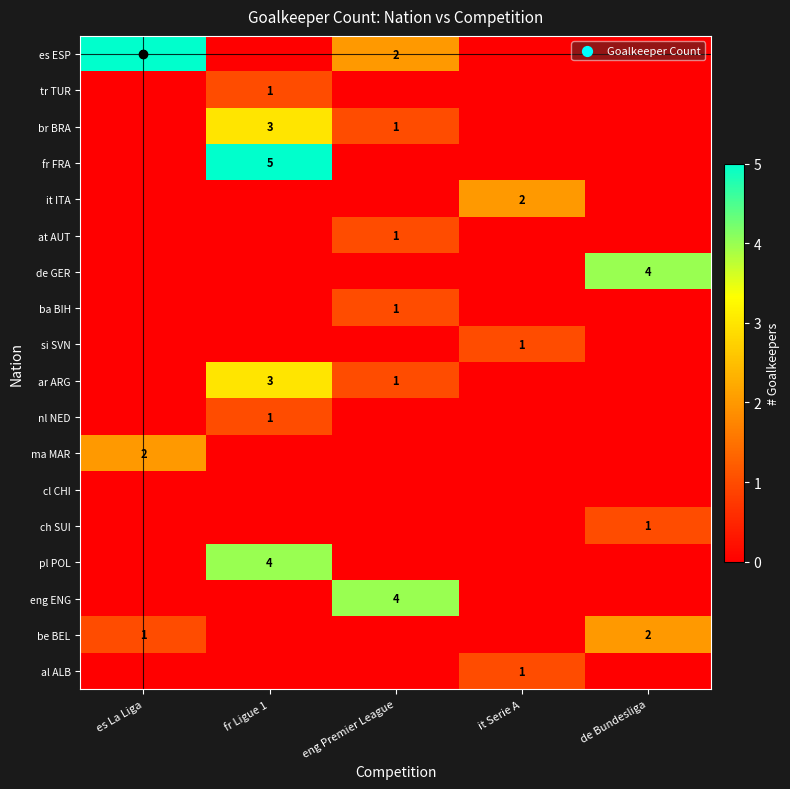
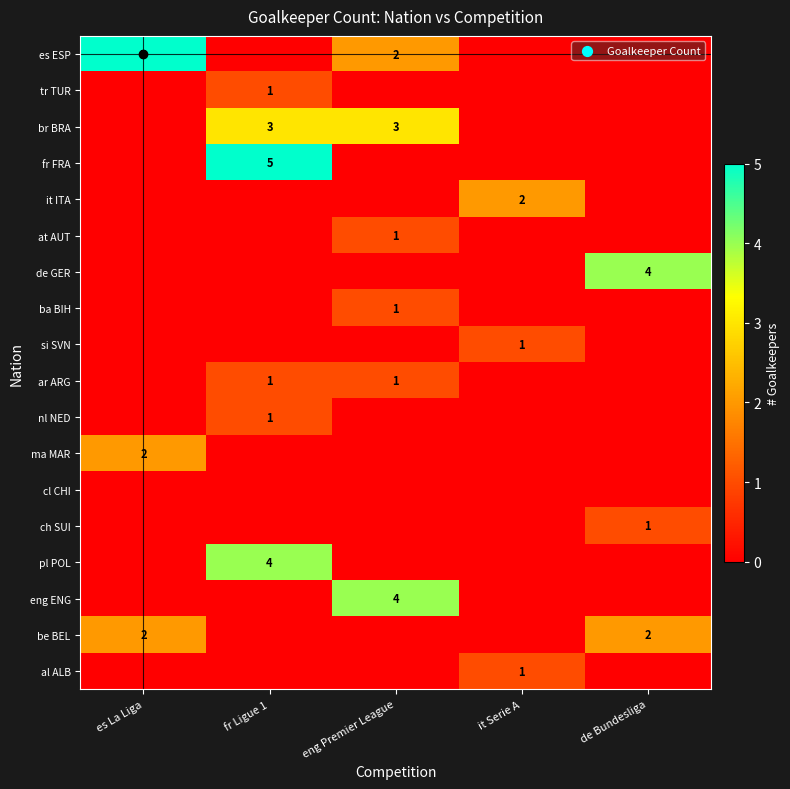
  {
    "es ESP": {
      "eng Premier League": 2
    },
    "tr TUR": {
      "fr Ligue 1": 1
    },
    "br BRA": {
      "fr Ligue 1": 3,
-     "eng Premier League": 1
+     "eng Premier League": 3
    },
    "fr FRA": {
      "fr Ligue 1": 5
    },
    "it ITA": {
      "it Serie A": 2
    },
    "at AUT": {
      "eng Premier League": 1
    },
    "de GER": {
      "de Bundesliga": 4
    },
    "ba BIH": {
      "eng Premier League": 1
    },
    "si SVN": {
      "it Serie A": 1
    },
    "ar ARG": {
-     "fr Ligue 1": 3,
+     "fr Ligue 1": 1,
      "eng Premier League": 1
    },
    "nl NED": {
      "fr Ligue 1": 1
    },
    "ma MAR": {
      "es La Liga": 2
    },
    "ch SUI": {
      "de Bundesliga": 1
    },
    "pl POL": {
      "fr Ligue 1": 4
    },
    "eng ENG": {
      "eng Premier League": 4
    },
    "be BEL": {
-     "es La Liga": 1,
+     "es La Liga": 2,
      "de Bundesliga": 2
    },
    "al ALB": {
      "it Serie A": 1
    }
  }
